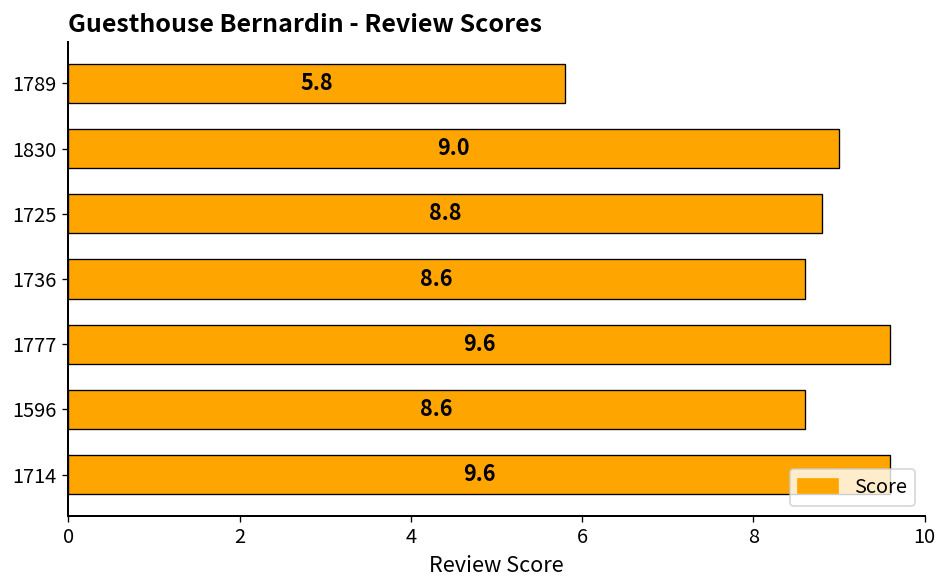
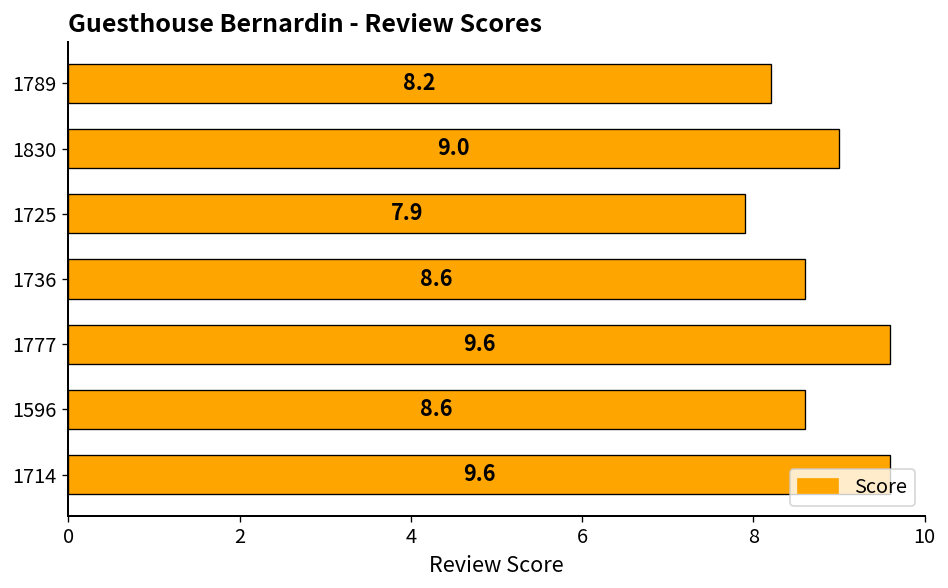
  {
-   "1789": 5.8,
+   "1789": 8.2,
    "1830": 9.0,
-   "1725": 8.8,
+   "1725": 7.9,
    "1736": 8.6,
    "1777": 9.6,
    "1596": 8.6
  }
